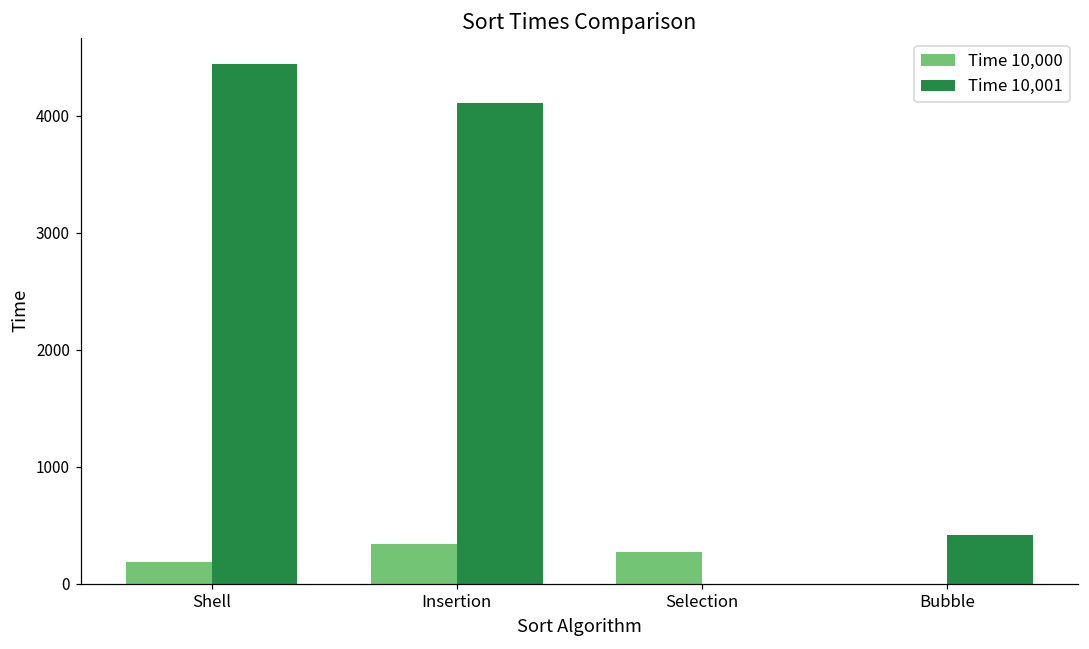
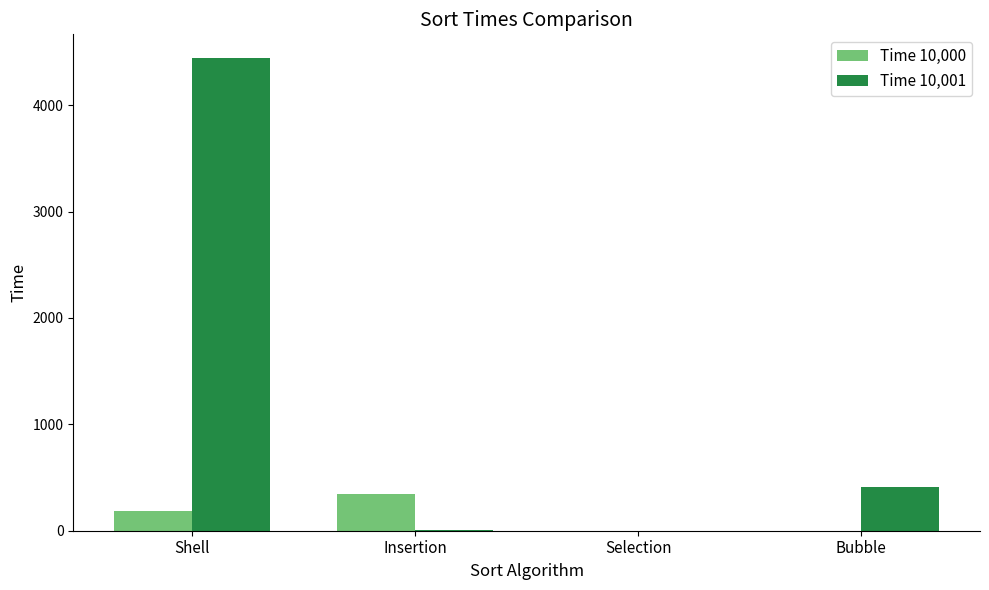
  {
    "Time 10,000": {
      "Shell": 190,
      "Insertion": 340,
-     "Selection": 270
+     "Selection": 0
    },
    "Time 10,001": {
      "Shell": 4440,
-     "Insertion": 4100,
+     "Insertion": 10,
      "Bubble": 410
    }
  }
